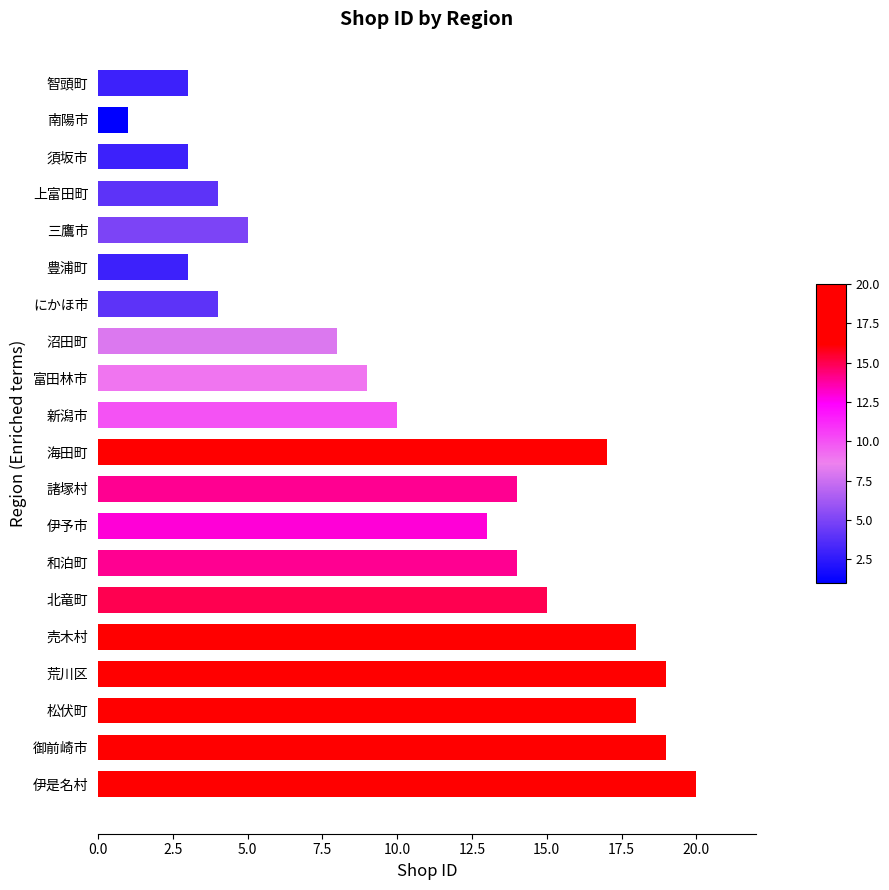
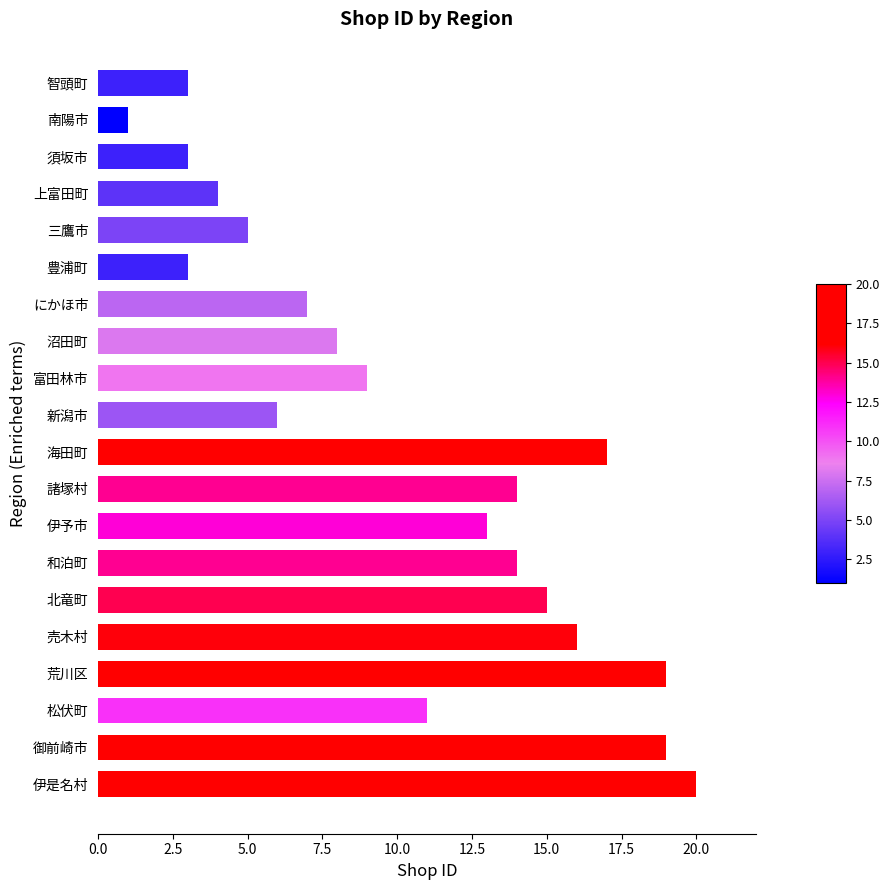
  {
    "智頭町": 3,
    "南陽市": 1,
    "須坂市": 3,
    "上富田町": 4,
    "三鷹市": 5,
    "豊浦町": 3,
-   "にかほ市": 4,
+   "にかほ市": 7,
    "沼田町": 8,
    "富田林市": 9,
-   "新潟市": 10,
+   "新潟市": 6,
    "海田町": 17,
    "諸塚村": 14,
    "伊予市": 13,
    "和泊町": 14,
    "北竜町": 15,
-   "売木村": 18,
+   "売木村": 16,
    "荒川区": 19,
-   "松伏町": 18,
+   "松伏町": 11,
    "御前崎市": 19,
    "伊是名村": 20
  }
